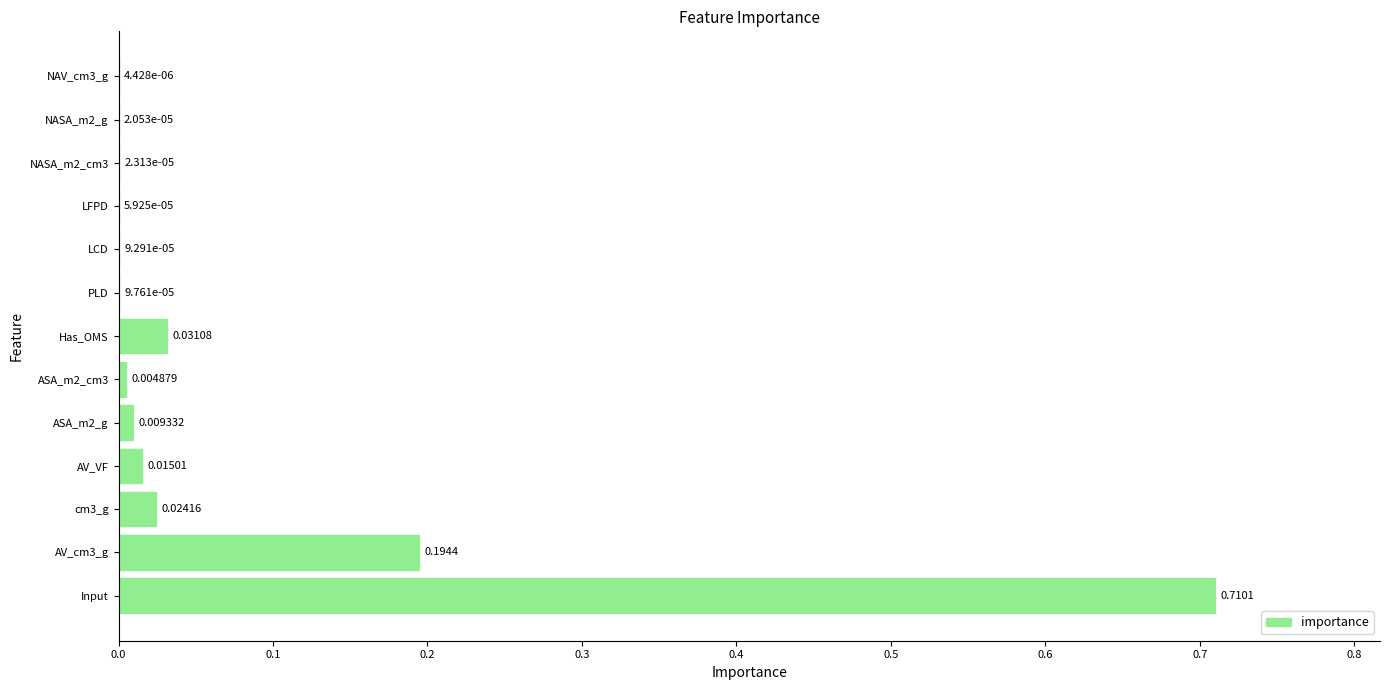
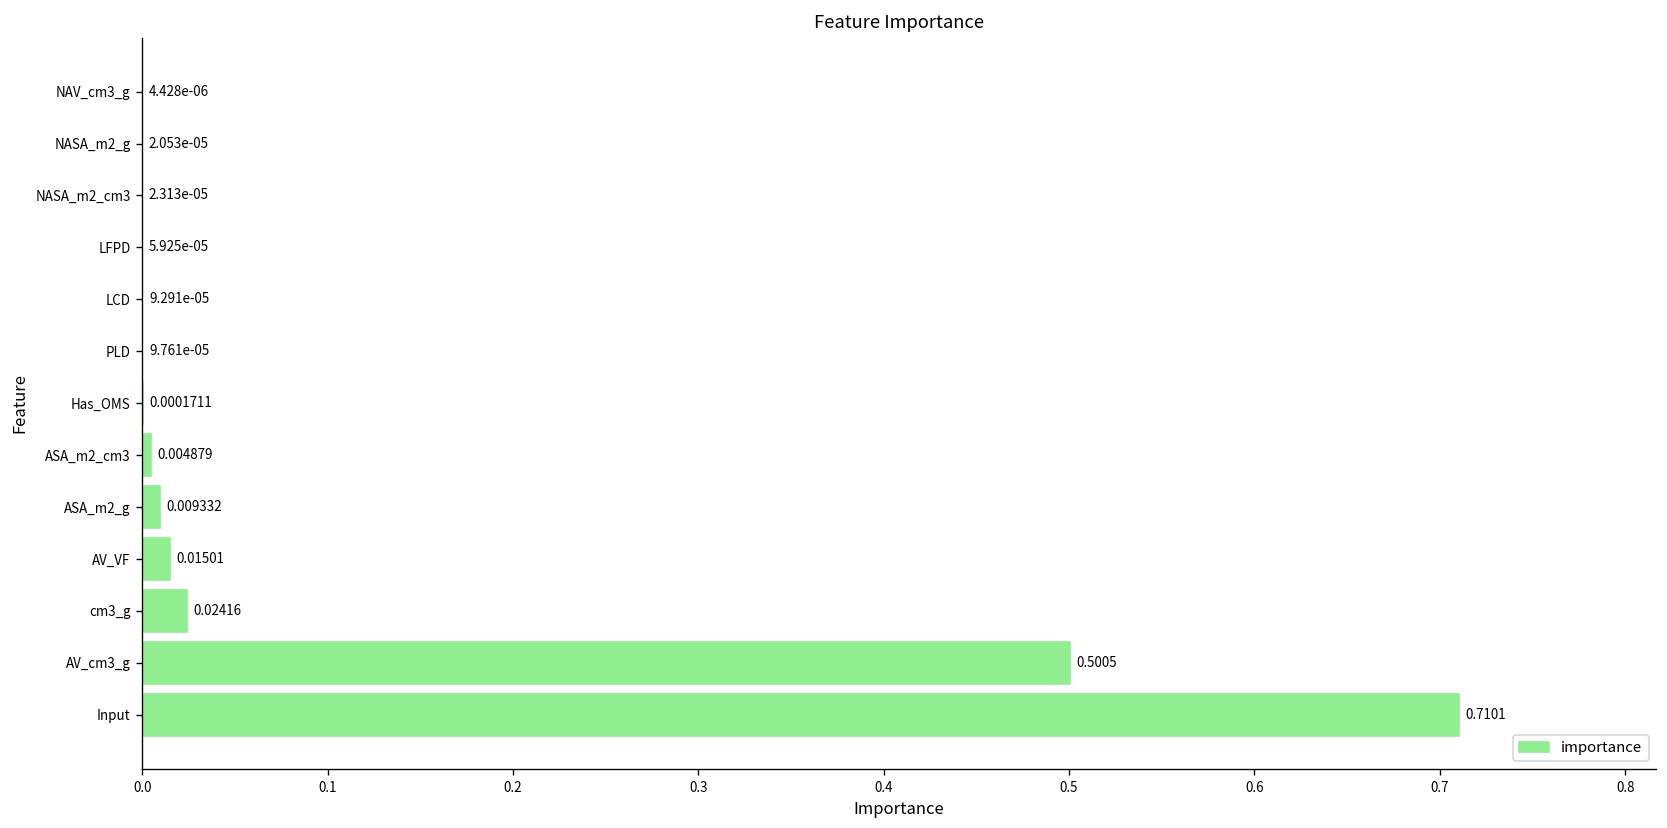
  {
    "NAV_cm3_g": "4.428e-06",
    "NASA_m2_g": "2.053e-05",
    "NASA_m2_cm3": "2.313e-05",
    "LFPD": "5.925e-05",
    "LCD": "9.291e-05",
    "PLD": "9.761e-05",
-   "Has_OMS": "0.03108",
+   "Has_OMS": "0.0001711",
    "ASA_m2_cm3": "0.004879",
    "ASA_m2_g": "0.009332",
    "AV_VF": "0.01501",
    "cm3_g": "0.02416",
-   "AV_cm3_g": "0.1944",
+   "AV_cm3_g": "0.5005",
    "Input": "0.7101"
  }
